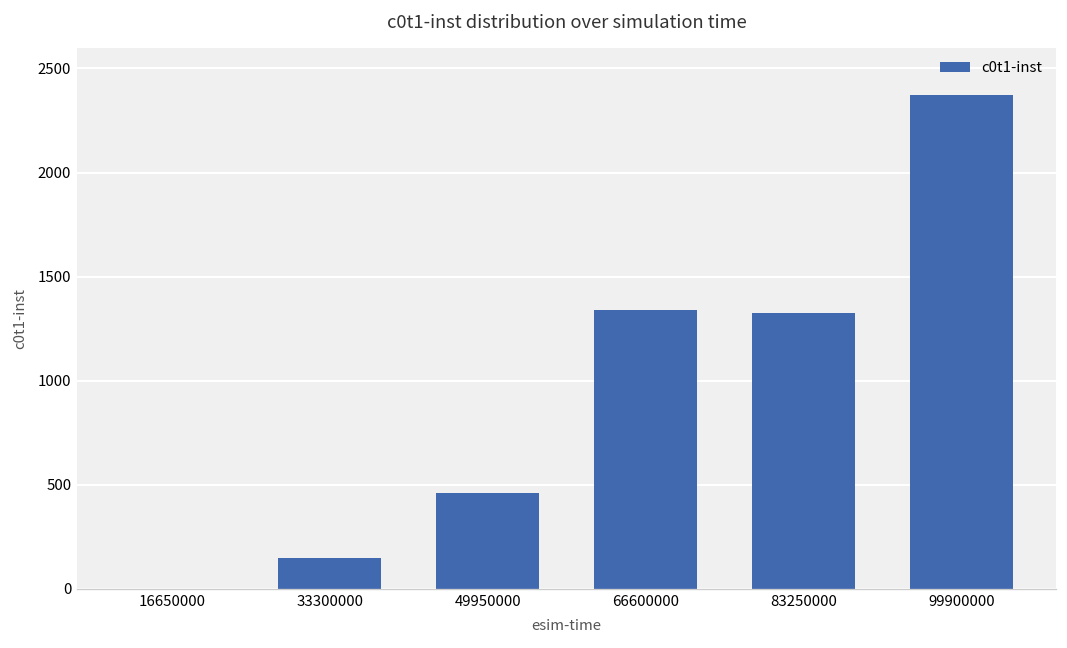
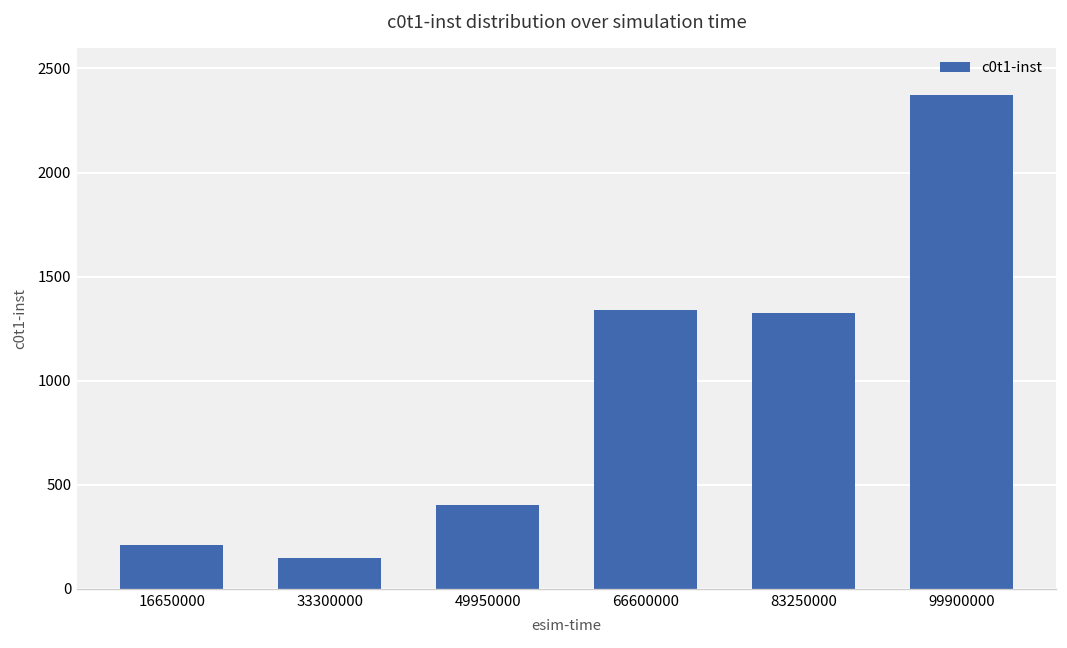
  {
-   "16650000": 0,
+   "16650000": 210,
    "33300000": 150,
-   "49950000": 460,
+   "49950000": 400,
    "66600000": 1340,
    "83250000": 1330,
    "99900000": 2370
  }
